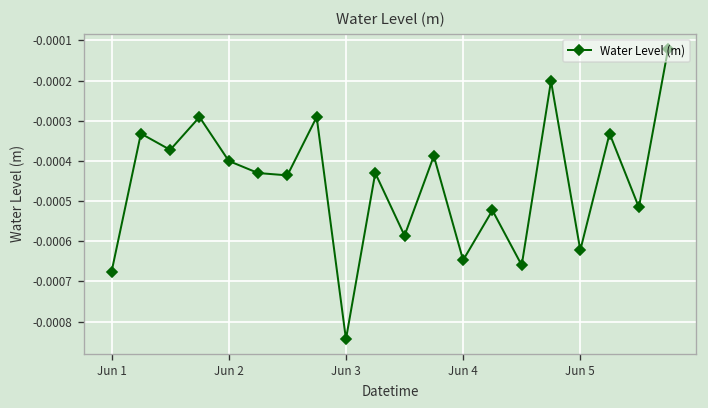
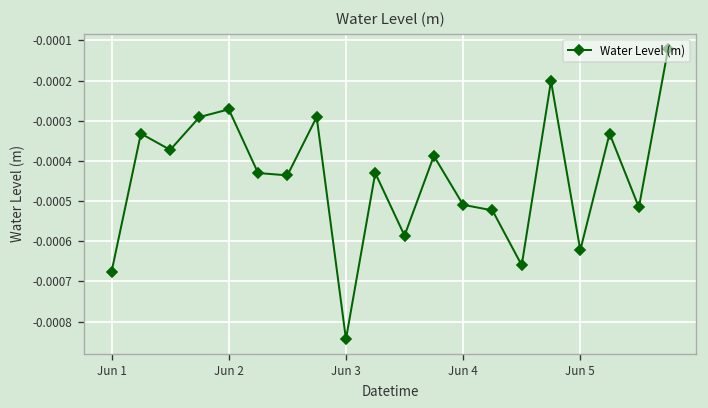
  {
    "Jun 1": -0.00068,
-   "Jun 2": -0.00040,
+   "Jun 2": -0.00027,
    "Jun 3": -0.00084,
-   "Jun 4": -0.00065,
+   "Jun 4": -0.00051,
    "Jun 5": -0.00062
  }
